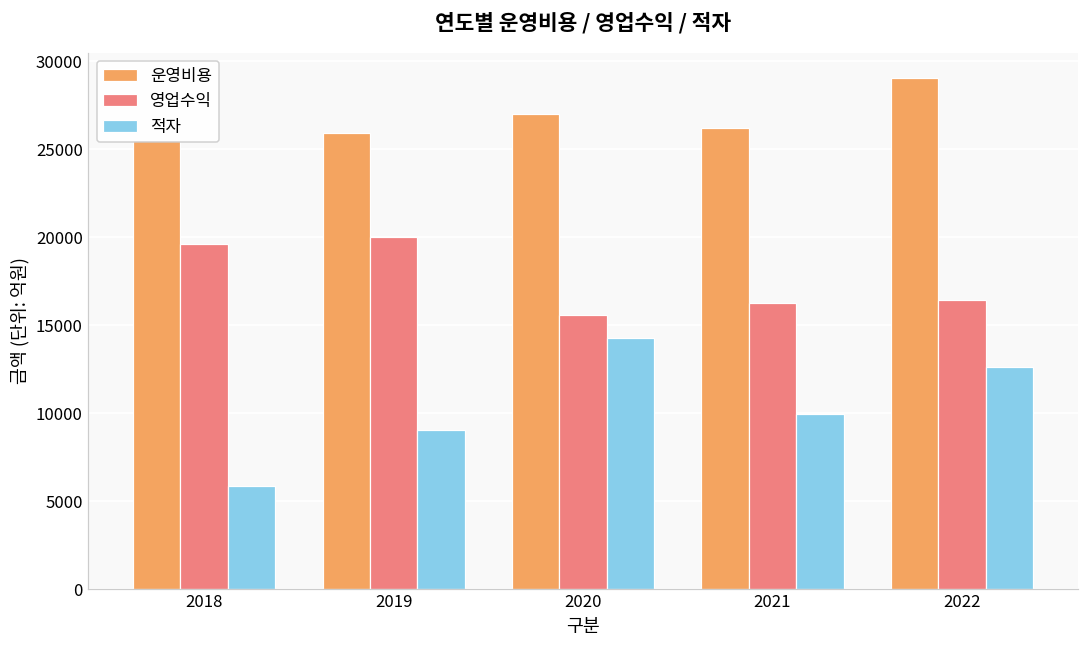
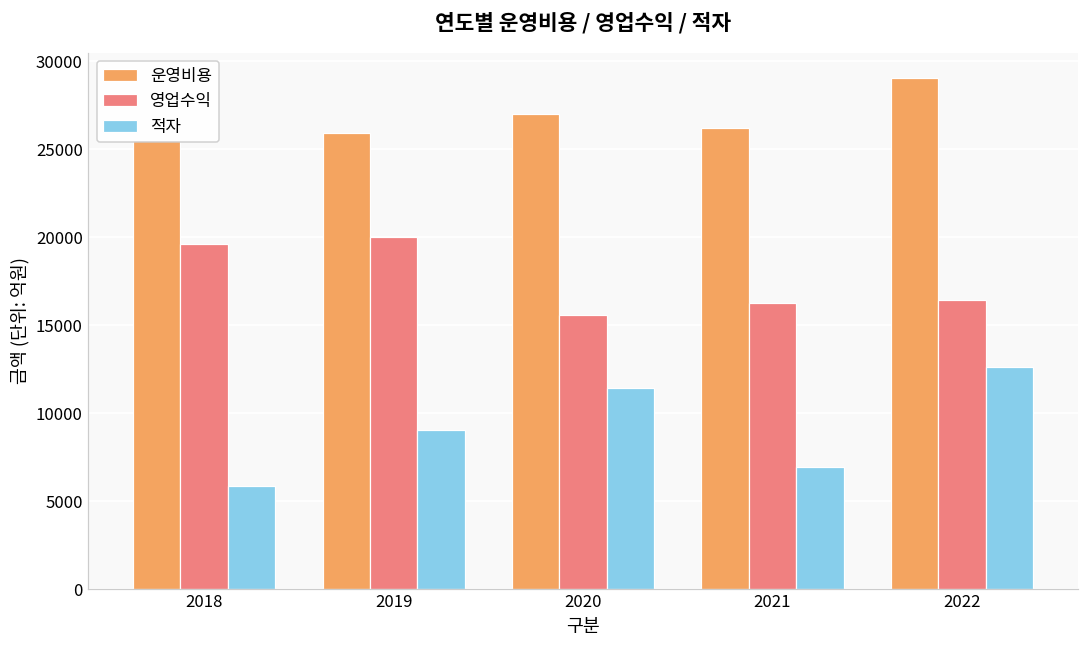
  {
    "적자": {
      "2018": 5900,
      "2019": 9100,
-     "2020": 14200,
-     "2021": 10000,
+     "2020": 11400,
+     "2021": 6900,
      "2022": 12600
    }
  }
